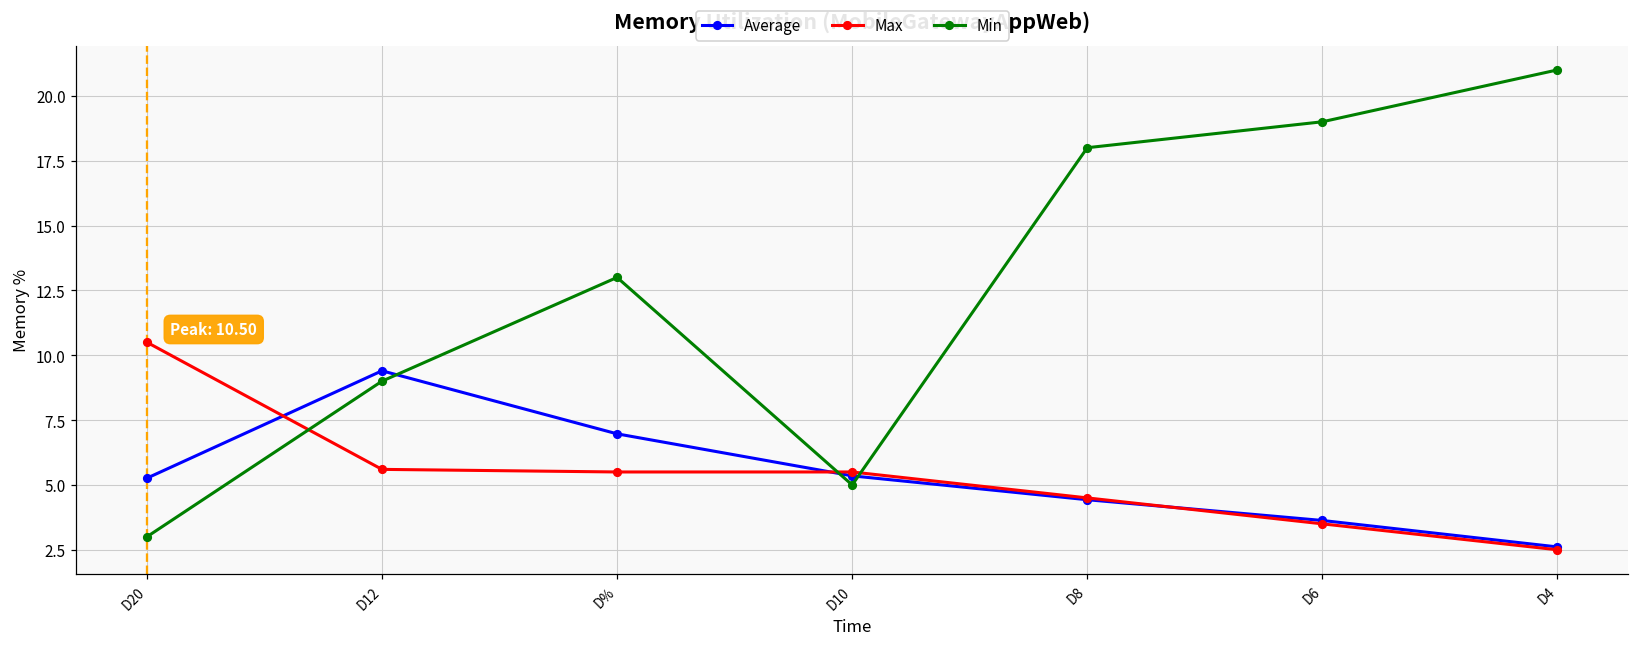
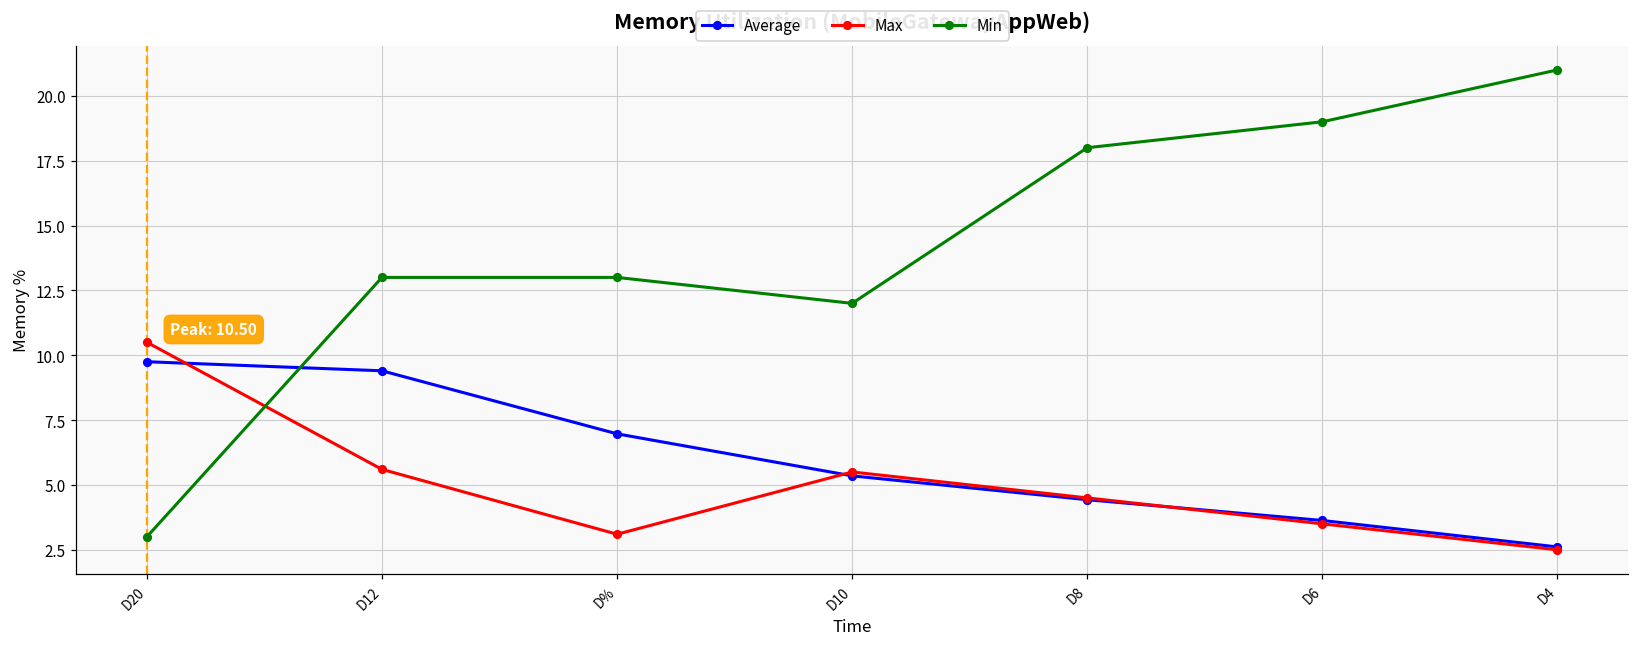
  {
    "Average": {
-     "D20": 5.3,
+     "D20": 9.8,
      "D12": 9.4,
      "D%": 7.0,
      "D10": 5.4,
      "D6": 3.6,
      "D4": 2.6
    },
    "Max": {
      "D12": 5.6,
-     "D%": 5.5,
+     "D%": 3.1,
      "D10": 5.5,
      "D6": 3.5,
      "D4": 2.5
    },
    "Min": {
      "D20": 3,
-     "D12": 9,
+     "D12": 13,
      "D%": 13,
-     "D10": 5,
+     "D10": 12,
      "D8": 18,
      "D6": 19,
      "D4": 21
    }
  }
